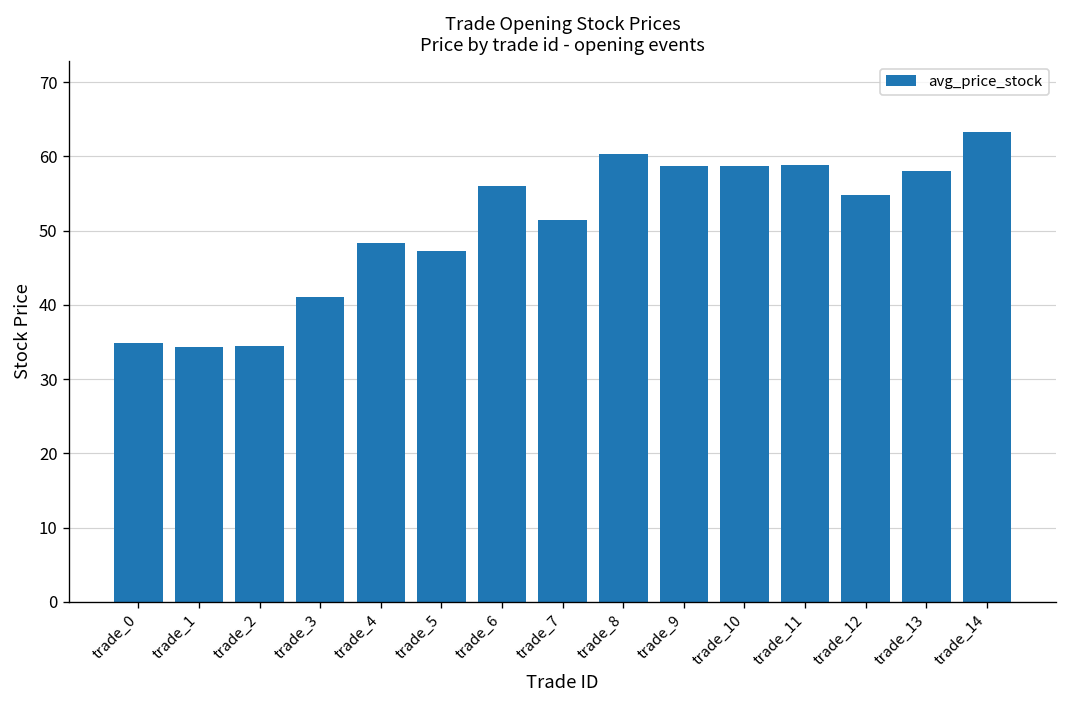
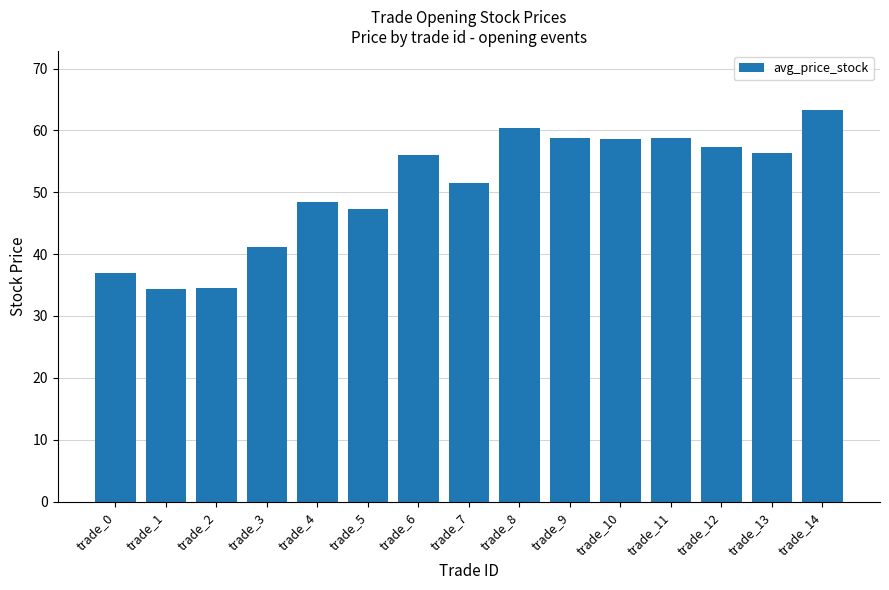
  {
-   "trade_0": 35,
+   "trade_0": 37,
    "trade_1": 34,
    "trade_2": 34,
    "trade_3": 41,
    "trade_4": 48,
    "trade_5": 47,
    "trade_6": 56,
    "trade_7": 51,
    "trade_8": 60,
    "trade_9": 59,
    "trade_10": 59,
    "trade_11": 59,
-   "trade_12": 55,
-   "trade_13": 58,
+   "trade_12": 57,
+   "trade_13": 56,
    "trade_14": 63
  }
